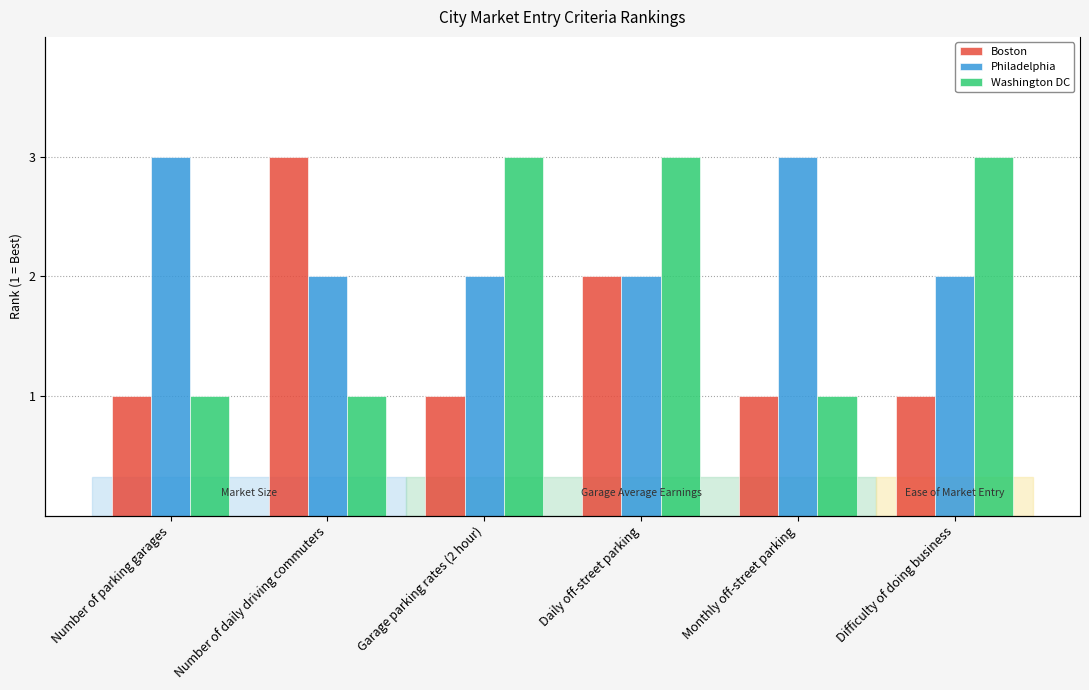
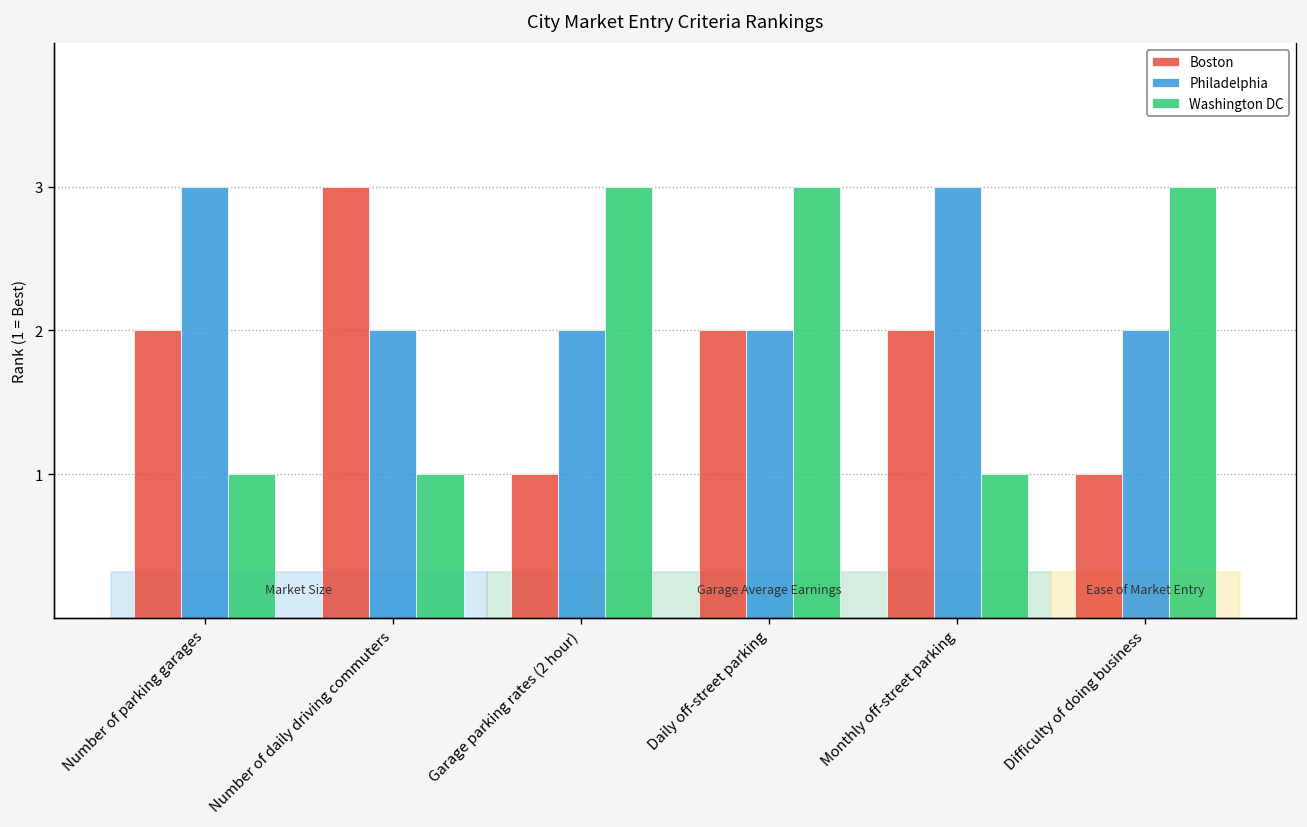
  {
    "Boston": {
-     "Number of parking garages": 1,
+     "Number of parking garages": 2,
      "Number of daily driving commuters": 3,
      "Garage parking rates (2 hour)": 1,
      "Daily off-street parking": 2,
-     "Monthly off-street parking": 1,
+     "Monthly off-street parking": 2,
      "Difficulty of doing business": 1
    },
    "Philadelphia": {
      "Number of parking garages": 3,
      "Number of daily driving commuters": 2,
      "Garage parking rates (2 hour)": 2,
      "Daily off-street parking": 2,
      "Monthly off-street parking": 3,
      "Difficulty of doing business": 2
    },
    "Washington DC": {
      "Number of parking garages": 1,
      "Number of daily driving commuters": 1,
      "Garage parking rates (2 hour)": 3,
      "Daily off-street parking": 3,
      "Monthly off-street parking": 1,
      "Difficulty of doing business": 3
    }
  }
